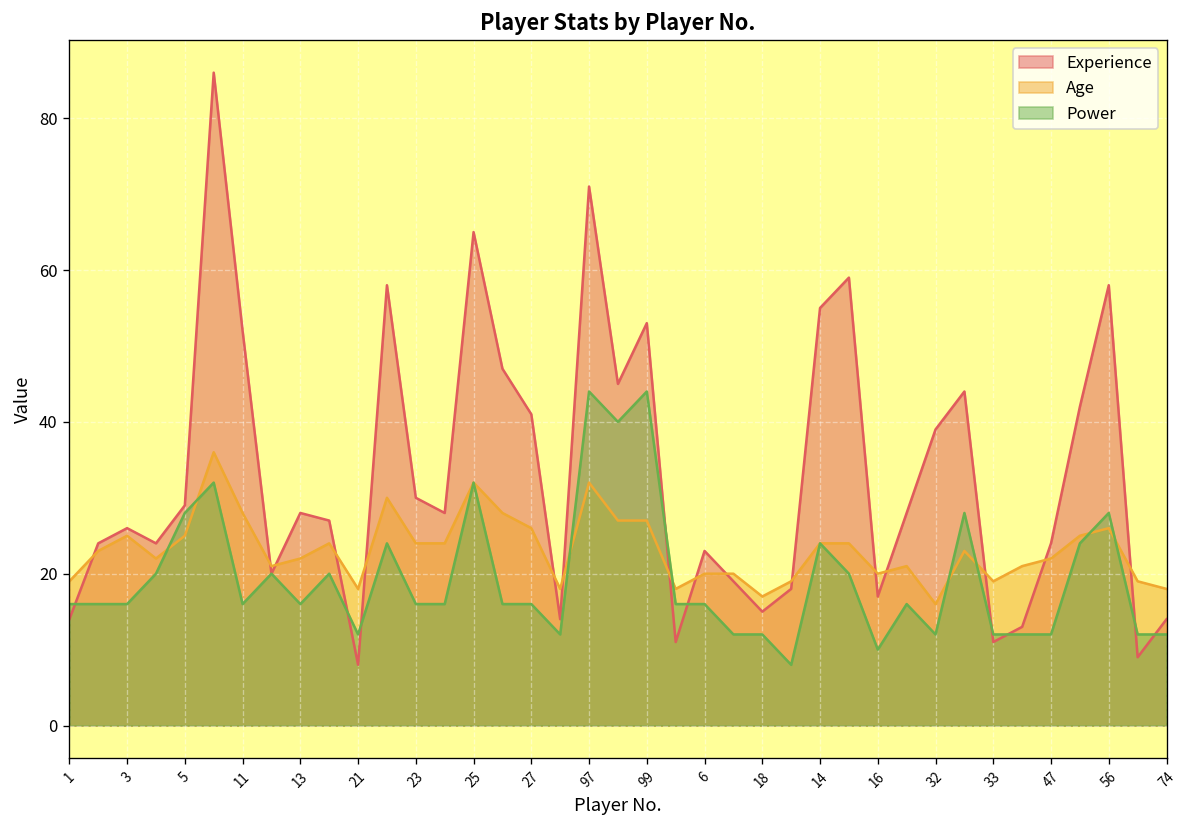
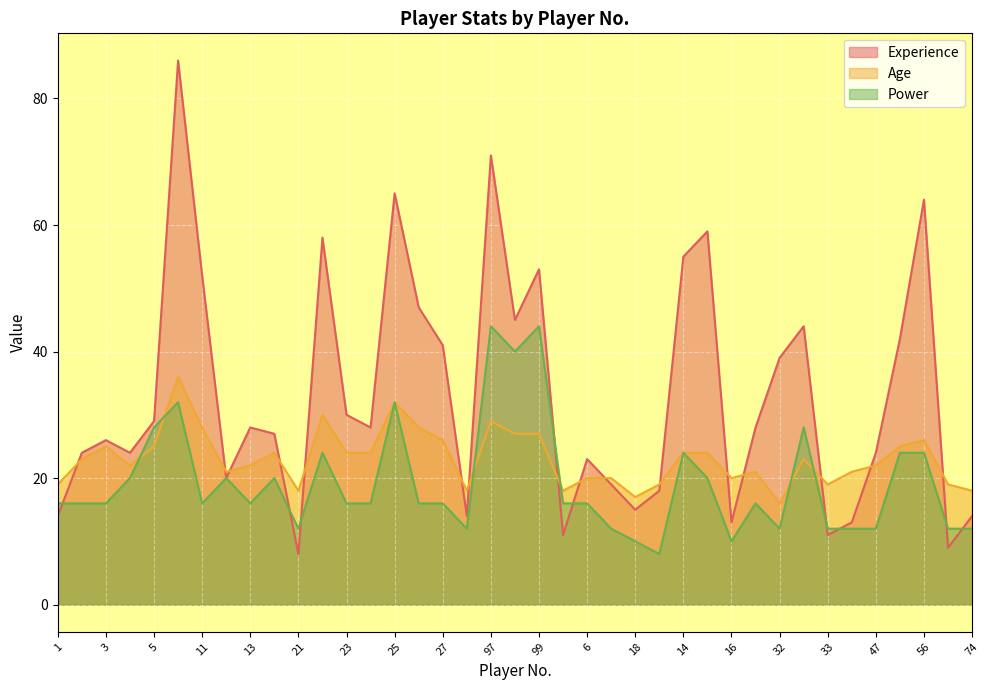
  {
    "Experience": {
      "97": 71,
      "99": 53,
      "6": 23,
      "18": 15,
      "14": 55,
-     "16": 17,
+     "16": 13,
      "32": 39,
      "47": 24,
-     "56": 58,
+     "56": 64,
      "74": 14
    },
    "Age": {
-     "97": 32,
+     "97": 29,
      "99": 27,
      "6": 20,
      "18": 17,
      "16": 20,
      "32": 16,
      "47": 22,
      "56": 26,
      "74": 18
    },
    "Power": {
      "97": 44,
      "99": 44,
      "6": 16,
-     "18": 12,
+     "18": 10,
      "16": 10,
      "32": 12,
      "47": 12,
-     "56": 28,
+     "56": 24,
      "74": 12
    }
  }
